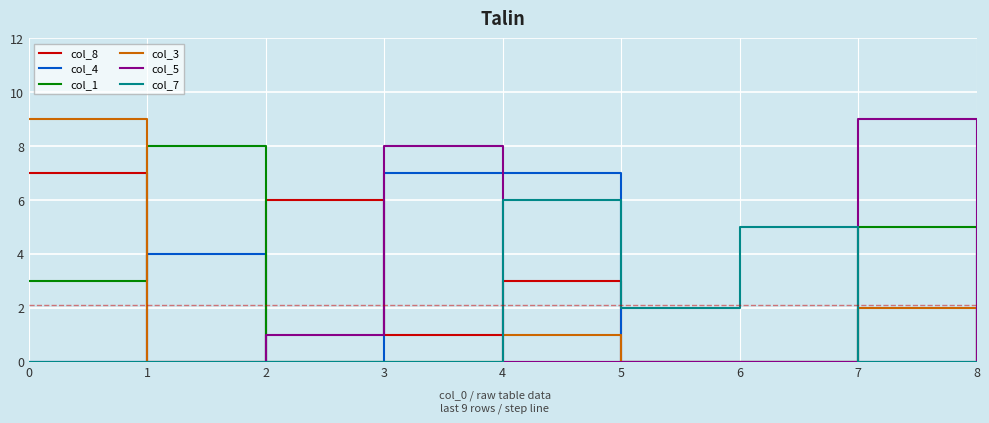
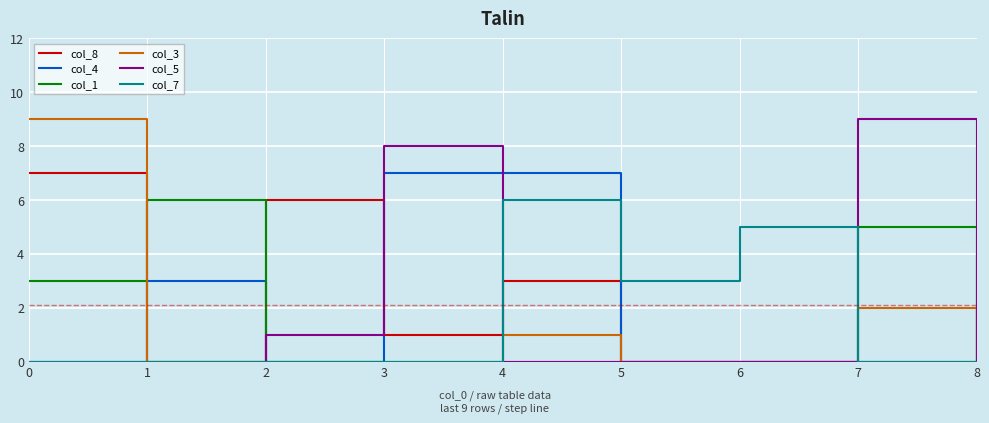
  {
    "col_8": {
      "0": 7,
      "2": 6,
      "3": 1,
      "4": 3,
      "8": 2
    },
    "col_4": {
-     "1": 4,
+     "1": 3,
      "3": 7,
      "4": 7,
      "8": 4
    },
    "col_1": {
      "0": 3,
-     "1": 8,
+     "1": 6,
      "7": 5
    },
    "col_3": {
      "0": 9,
      "4": 1,
      "7": 2
    },
    "col_5": {
      "2": 1,
      "3": 8,
      "7": 9
    },
    "col_7": {
      "4": 6,
-     "5": 2,
+     "5": 3,
      "6": 5
    }
  }
